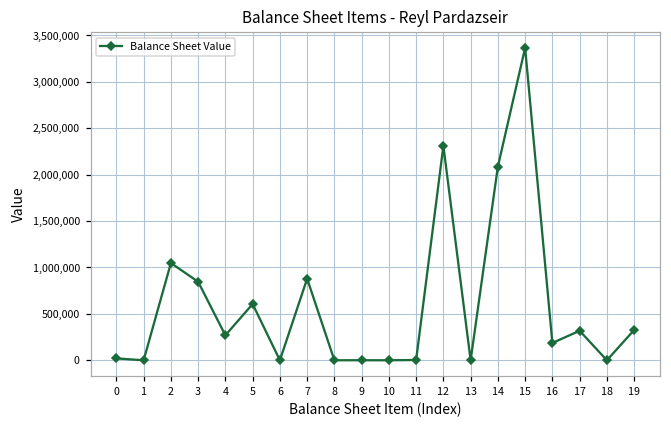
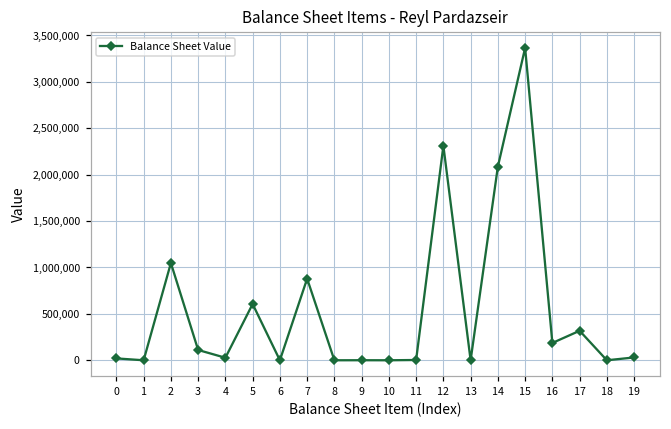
  {
    "0": "0",
    "1": "0",
    "2": "1,000,000",
-   "3": "800,000",
-   "4": "300,000",
+   "3": "100,000",
+   "4": "0",
    "5": "600,000",
    "6": "0",
    "7": "900,000",
    "8": "0",
    "9": "0",
    "10": "0",
    "11": "0",
    "12": "2,300,000",
    "13": "0",
    "14": "2,100,000",
    "15": "3,400,000",
    "16": "200,000",
    "17": "300,000",
    "18": "0",
-   "19": "300,000"
+   "19": "0"
  }
